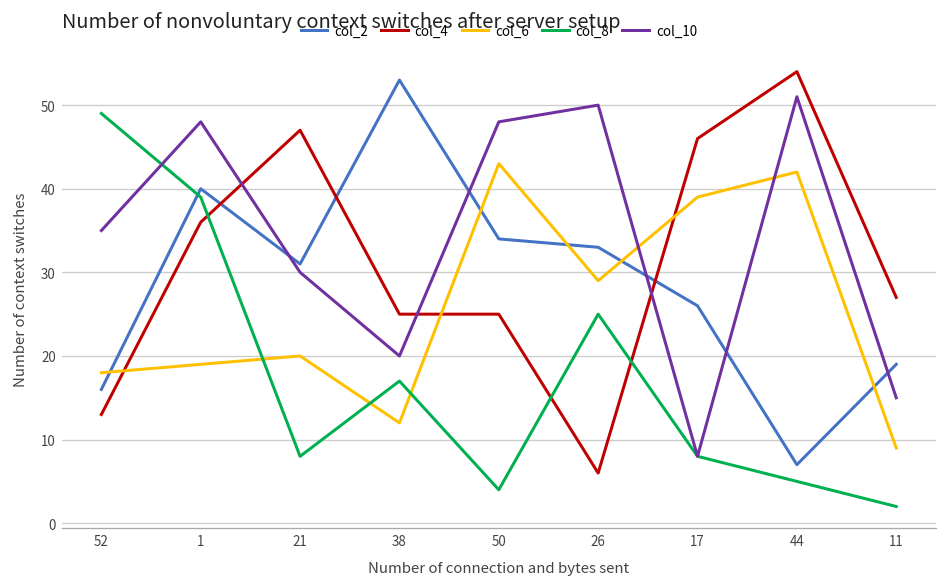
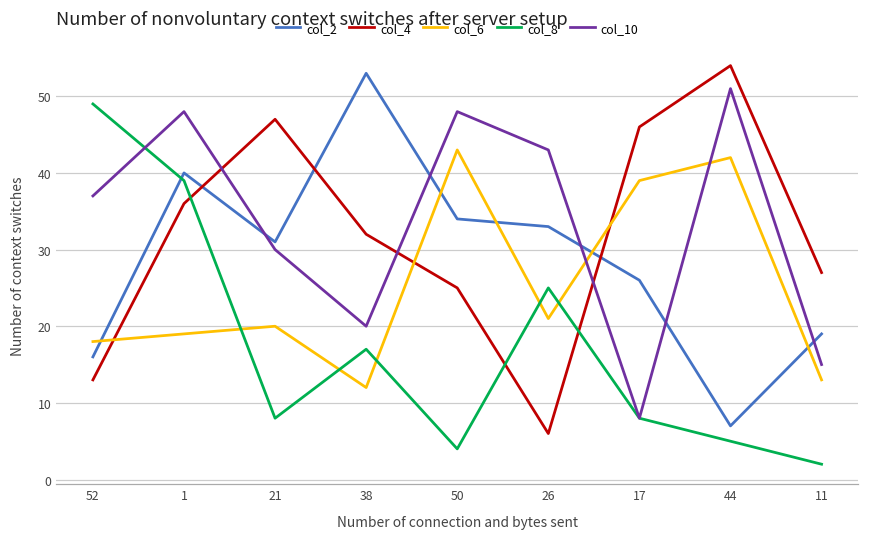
  {
    "col_2": {
      "52": 16,
      "1": 40,
      "21": 31,
      "38": 53,
      "50": 34,
      "26": 33,
      "17": 26,
      "44": 7,
      "11": 19
    },
    "col_4": {
      "52": 13,
      "1": 36,
      "21": 47,
-     "38": 25,
+     "38": 32,
      "50": 25,
      "26": 6,
      "17": 46,
      "44": 54,
      "11": 27
    },
    "col_6": {
      "52": 18,
      "1": 19,
      "21": 20,
      "38": 12,
      "50": 43,
-     "26": 29,
+     "26": 21,
      "17": 39,
      "44": 42,
-     "11": 9
+     "11": 13
    },
    "col_8": {
      "52": 49,
      "1": 39,
      "21": 8,
      "38": 17,
      "50": 4,
      "26": 25,
      "44": 5,
      "11": 2
    },
    "col_10": {
-     "52": 35,
+     "52": 37,
      "1": 48,
      "21": 30,
      "38": 20,
      "50": 48,
-     "26": 50,
+     "26": 43,
      "44": 51,
      "11": 15
    }
  }
